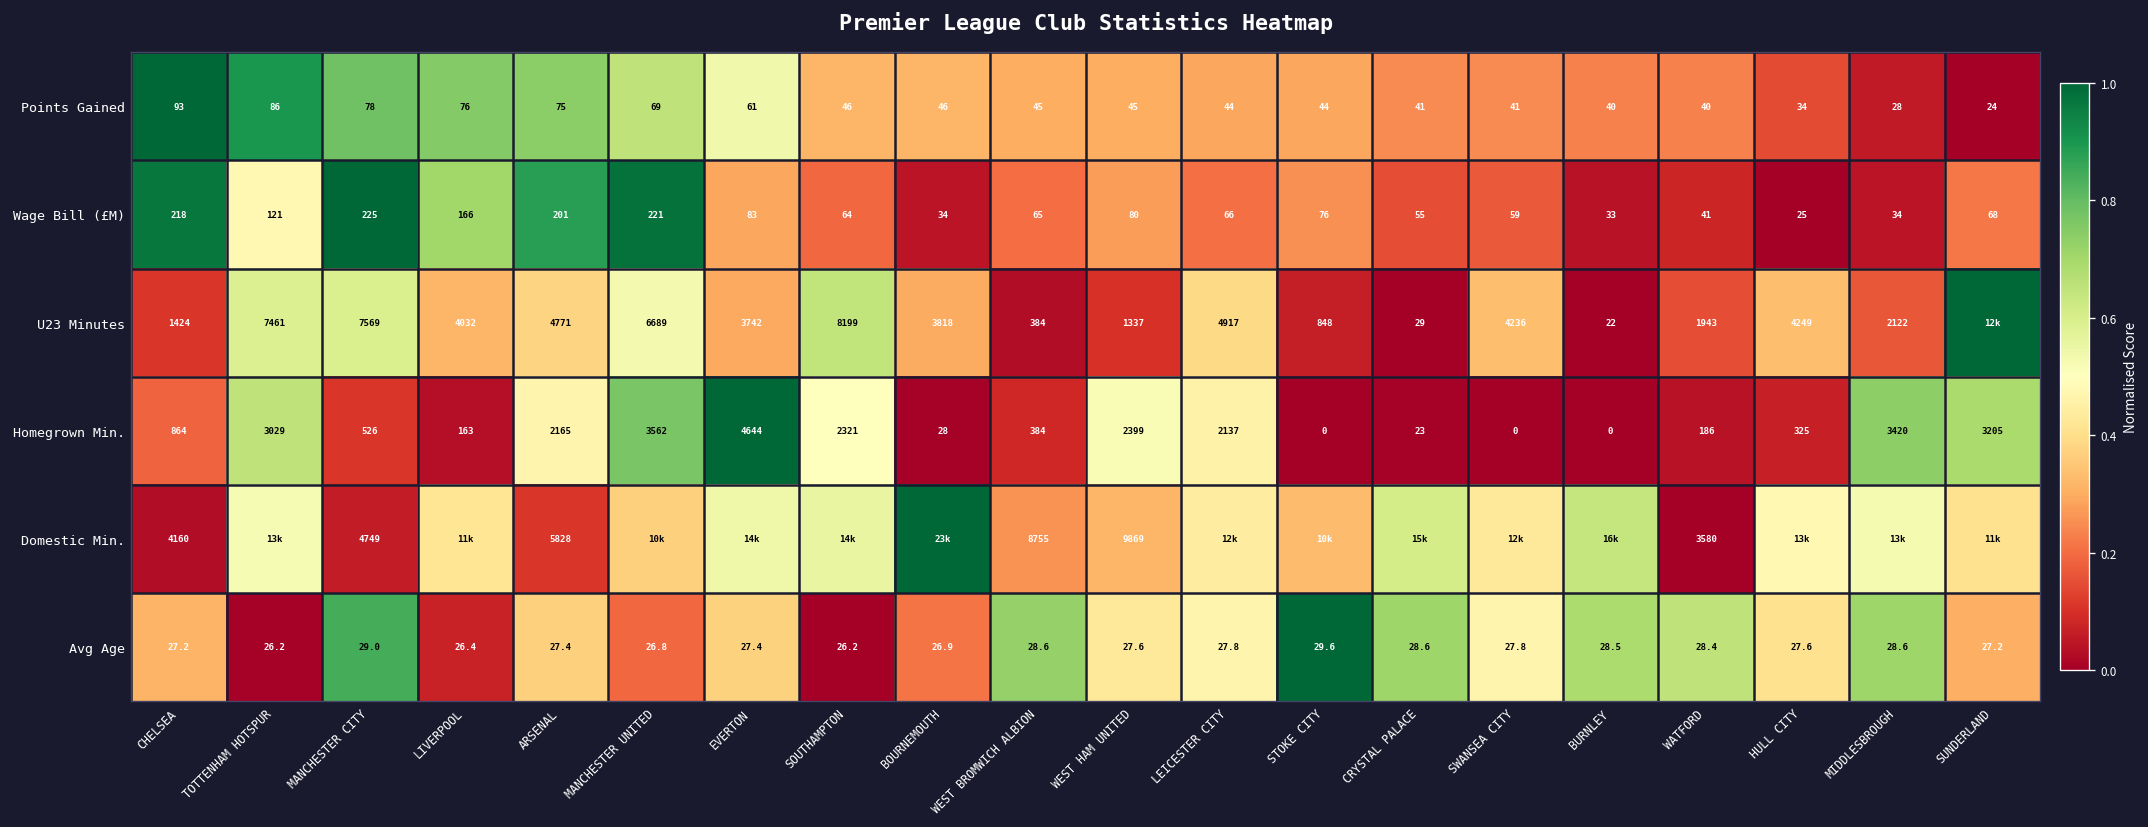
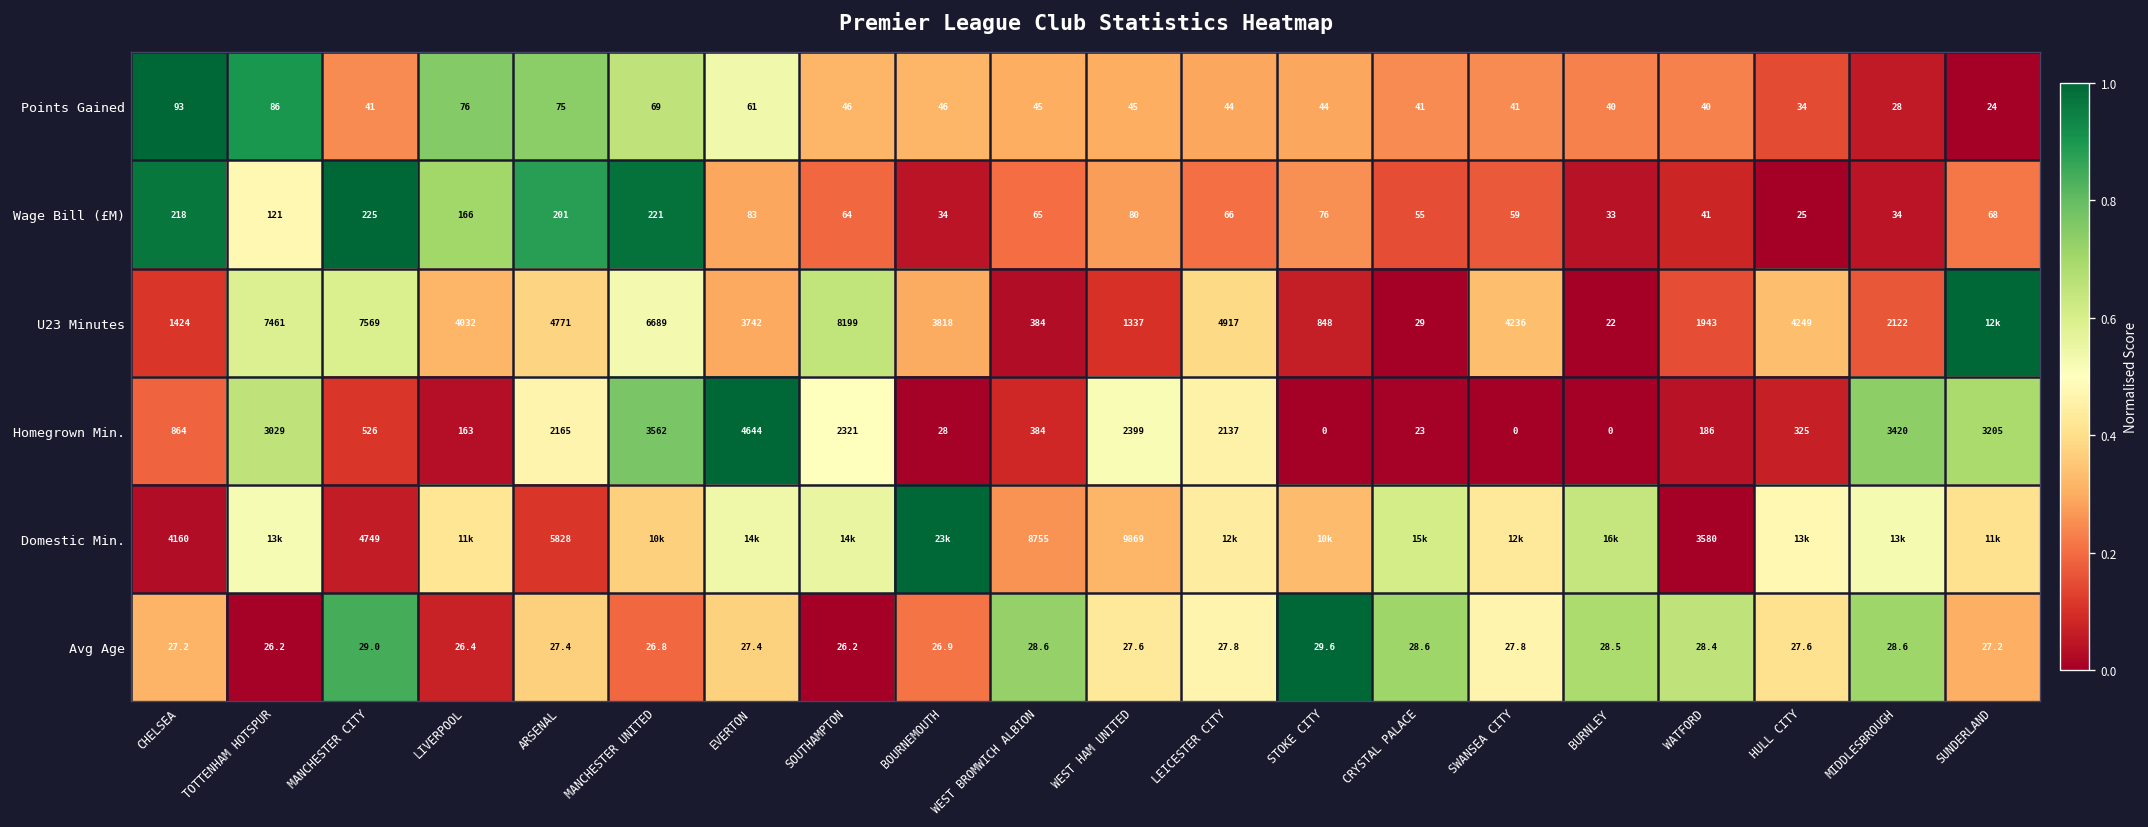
  {
    "Points Gained": {
      "CHELSEA": "93",
      "TOTTENHAM HOTSPUR": "86",
-     "MANCHESTER CITY": "78",
+     "MANCHESTER CITY": "41",
      "LIVERPOOL": "76",
      "ARSENAL": "75",
      "MANCHESTER UNITED": "69",
      "EVERTON": "61",
      "SOUTHAMPTON": "46",
      "BOURNEMOUTH": "46",
      "WEST BROMWICH ALBION": "45",
      "WEST HAM UNITED": "45",
      "LEICESTER CITY": "44",
      "STOKE CITY": "44",
      "CRYSTAL PALACE": "41",
      "SWANSEA CITY": "41",
      "BURNLEY": "40",
      "WATFORD": "40",
      "HULL CITY": "34",
      "MIDDLESBROUGH": "28",
      "SUNDERLAND": "24"
    },
    "Wage Bill (£M)": {
      "CHELSEA": "218",
      "TOTTENHAM HOTSPUR": "121",
      "MANCHESTER CITY": "225",
      "LIVERPOOL": "166",
      "ARSENAL": "201",
      "MANCHESTER UNITED": "221",
      "EVERTON": "83",
      "SOUTHAMPTON": "64",
      "BOURNEMOUTH": "34",
      "WEST BROMWICH ALBION": "65",
      "WEST HAM UNITED": "80",
      "LEICESTER CITY": "66",
      "STOKE CITY": "76",
      "CRYSTAL PALACE": "55",
      "SWANSEA CITY": "59",
      "BURNLEY": "33",
      "WATFORD": "41",
      "HULL CITY": "25",
      "MIDDLESBROUGH": "34",
      "SUNDERLAND": "68"
    },
    "U23 Minutes": {
      "CHELSEA": "1424",
      "TOTTENHAM HOTSPUR": "7461",
      "MANCHESTER CITY": "7569",
      "LIVERPOOL": "4032",
      "ARSENAL": "4771",
      "MANCHESTER UNITED": "6689",
      "EVERTON": "3742",
      "SOUTHAMPTON": "8199",
      "BOURNEMOUTH": "3818",
      "WEST BROMWICH ALBION": "384",
      "WEST HAM UNITED": "1337",
      "LEICESTER CITY": "4917",
      "STOKE CITY": "848",
      "CRYSTAL PALACE": "29",
      "SWANSEA CITY": "4236",
      "BURNLEY": "22",
      "WATFORD": "1943",
      "HULL CITY": "4249",
      "MIDDLESBROUGH": "2122",
      "SUNDERLAND": "12k"
    },
    "Homegrown Min.": {
      "CHELSEA": "864",
      "TOTTENHAM HOTSPUR": "3029",
      "MANCHESTER CITY": "526",
      "LIVERPOOL": "163",
      "ARSENAL": "2165",
      "MANCHESTER UNITED": "3562",
      "EVERTON": "4644",
      "SOUTHAMPTON": "2321",
      "BOURNEMOUTH": "28",
      "WEST BROMWICH ALBION": "384",
      "WEST HAM UNITED": "2399",
      "LEICESTER CITY": "2137",
      "STOKE CITY": "0",
      "CRYSTAL PALACE": "23",
      "SWANSEA CITY": "0",
      "BURNLEY": "0",
      "WATFORD": "186",
      "HULL CITY": "325",
      "MIDDLESBROUGH": "3420",
      "SUNDERLAND": "3205"
    },
    "Domestic Min.": {
      "CHELSEA": "4160",
      "TOTTENHAM HOTSPUR": "13k",
      "MANCHESTER CITY": "4749",
      "LIVERPOOL": "11k",
      "ARSENAL": "5828",
      "MANCHESTER UNITED": "10k",
      "EVERTON": "14k",
      "SOUTHAMPTON": "14k",
      "BOURNEMOUTH": "23k",
      "WEST BROMWICH ALBION": "8755",
      "WEST HAM UNITED": "9869",
      "LEICESTER CITY": "12k",
      "STOKE CITY": "10k",
      "CRYSTAL PALACE": "15k",
      "SWANSEA CITY": "12k",
      "BURNLEY": "16k",
      "WATFORD": "3580",
      "HULL CITY": "13k",
      "MIDDLESBROUGH": "13k",
      "SUNDERLAND": "11k"
    },
    "Avg Age": {
      "CHELSEA": "27.2",
      "TOTTENHAM HOTSPUR": "26.2",
      "MANCHESTER CITY": "29.0",
      "LIVERPOOL": "26.4",
      "ARSENAL": "27.4",
      "MANCHESTER UNITED": "26.8",
      "EVERTON": "27.4",
      "SOUTHAMPTON": "26.2",
      "BOURNEMOUTH": "26.9",
      "WEST BROMWICH ALBION": "28.6",
      "WEST HAM UNITED": "27.6",
      "LEICESTER CITY": "27.8",
      "STOKE CITY": "29.6",
      "CRYSTAL PALACE": "28.6",
      "SWANSEA CITY": "27.8",
      "BURNLEY": "28.5",
      "WATFORD": "28.4",
      "HULL CITY": "27.6",
      "MIDDLESBROUGH": "28.6",
      "SUNDERLAND": "27.2"
    }
  }
